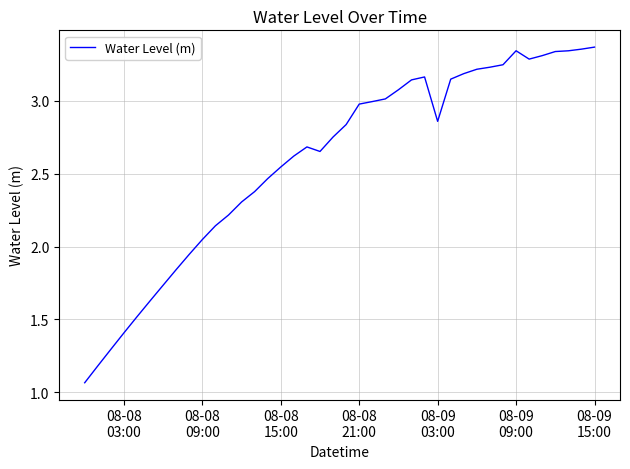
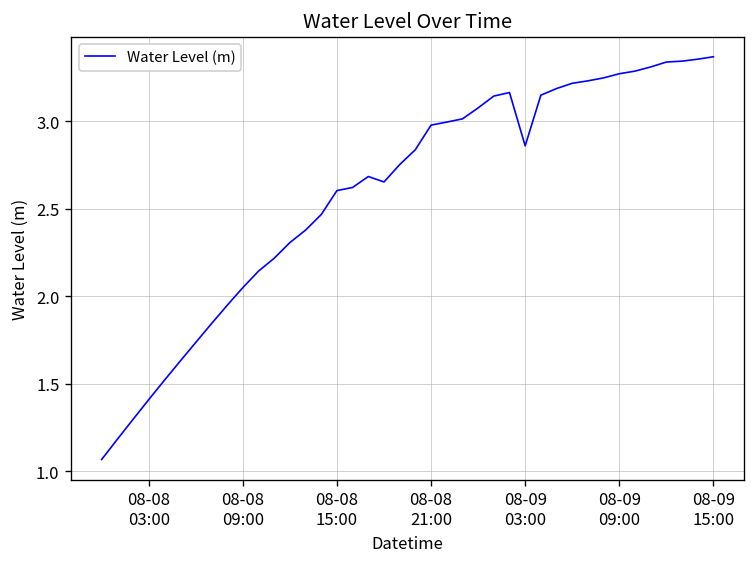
  {
    "08-08 03:00": 1.41,
    "08-08 09:00": 2.05,
-   "08-08 15:00": 2.55,
+   "08-08 15:00": 2.60,
    "08-08 21:00": 2.98,
    "08-09 03:00": 2.86,
-   "08-09 09:00": 3.34,
+   "08-09 09:00": 3.27,
    "08-09 15:00": 3.37
  }
